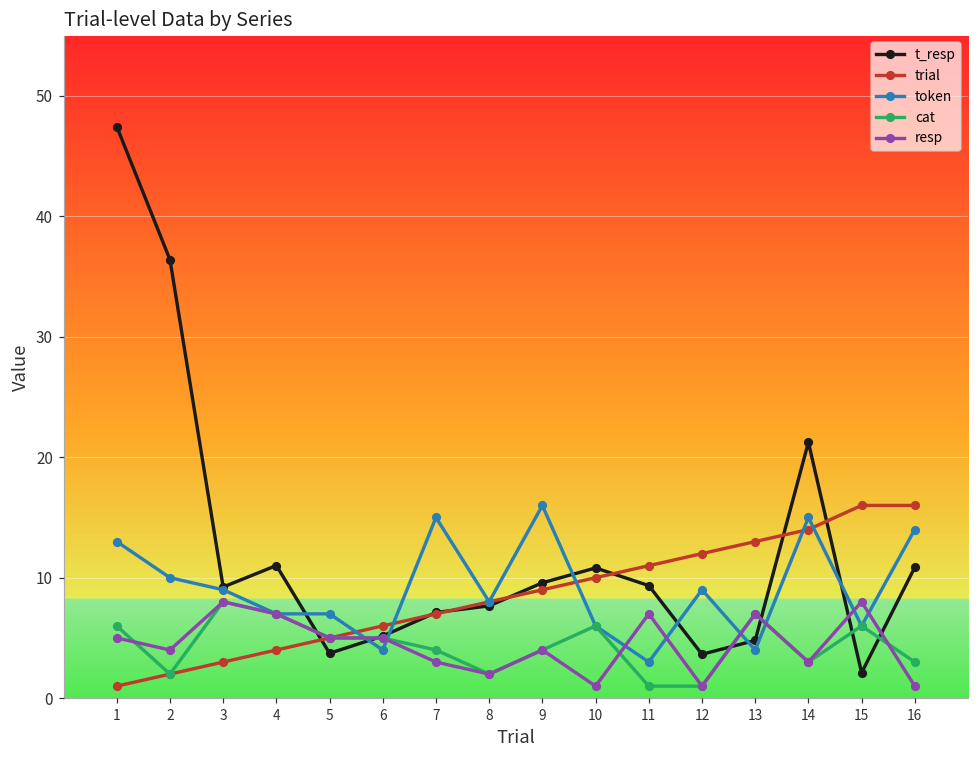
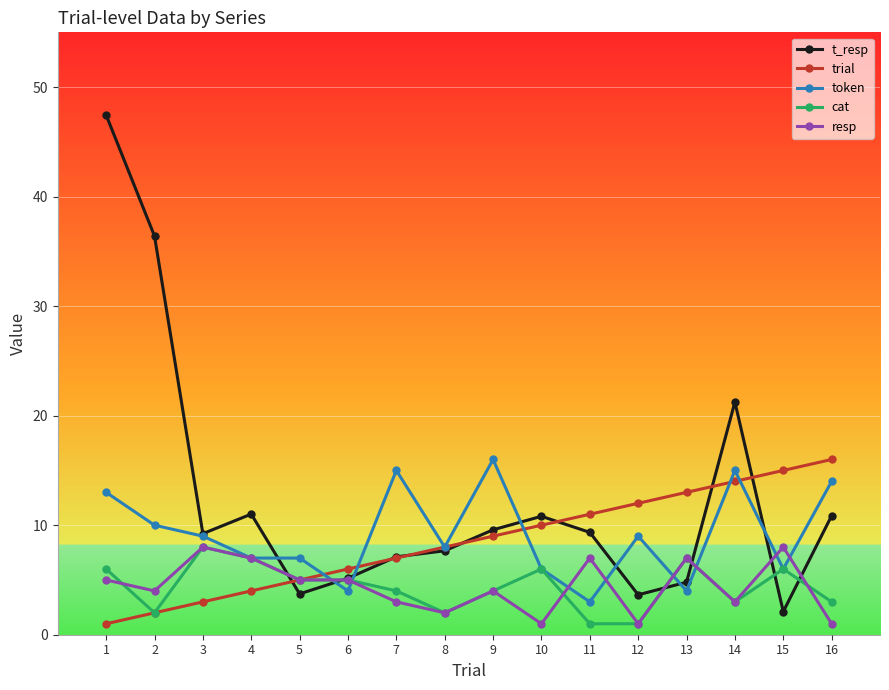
  {
    "t_resp": {
      "1": 47.4,
      "2": 36.4,
      "4": 11,
      "5": 3.7,
      "8": 7.7,
      "9": 9.6,
      "10": 11,
      "11": 9.3,
      "12": 3.6,
      "13": 5,
      "14": 21.2,
      "15": 2,
      "16": 11
    },
    "trial": {
      "1": 1,
      "3": 3,
      "4": 4,
      "6": 6,
      "9": 9,
      "10": 10,
      "11": 11,
      "12": 12,
      "13": 13,
      "14": 14,
-     "15": 16,
+     "15": 15,
      "16": 16
    },
    "token": {
      "1": 13,
      "2": 10,
      "5": 7,
      "6": 4,
      "7": 15,
      "9": 16,
      "11": 3,
      "12": 9,
      "13": 4,
      "14": 15,
      "16": 14
    },
    "cat": {
      "1": 6,
      "7": 4,
      "11": 1,
      "16": 3
    },
    "resp": {
      "1": 5,
      "2": 4,
      "7": 3,
      "10": 1,
      "11": 7,
      "15": 8,
      "16": 1
    }
  }
